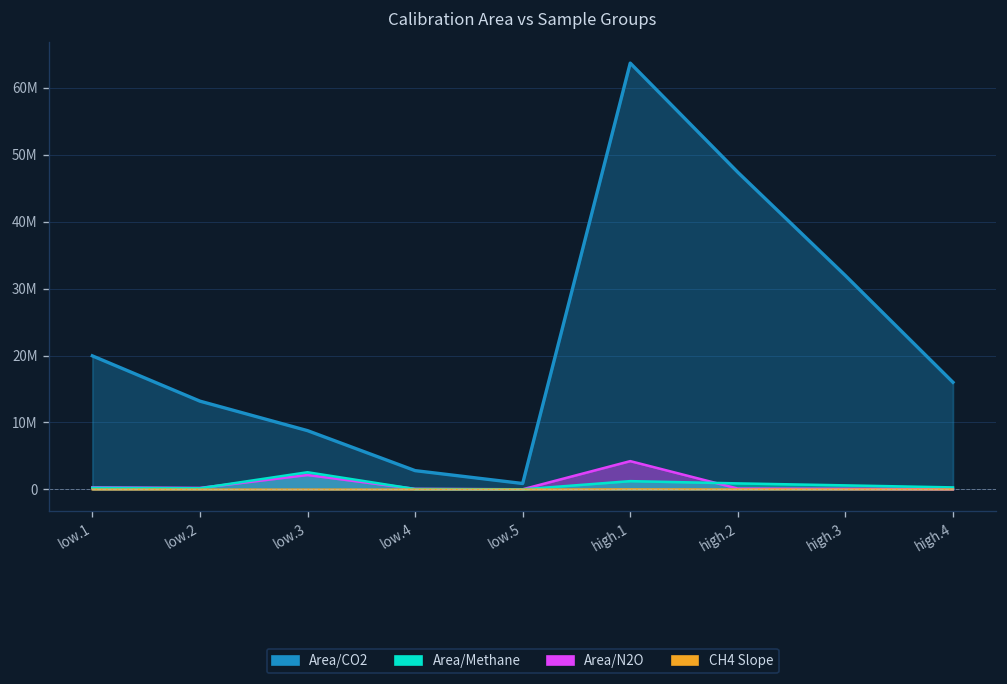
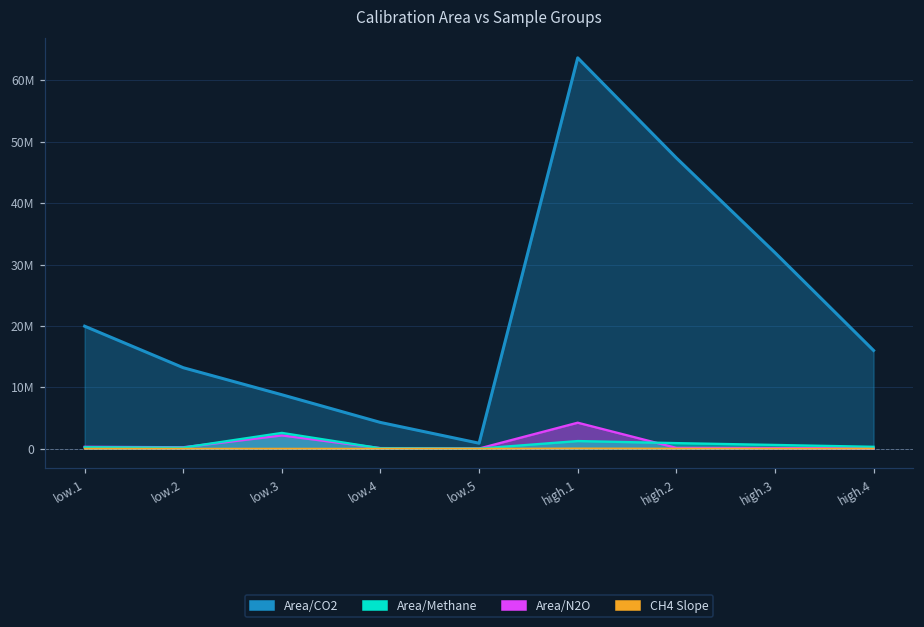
  {
    "Area/CO2": {
      "low.1": 20000000,
      "low.2": 13000000,
      "low.3": 9000000,
-     "low.4": 3000000,
+     "low.4": 4000000,
      "low.5": 1000000,
      "high.1": 64000000,
      "high.2": 47000000,
      "high.3": 32000000,
      "high.4": 16000000
    },
    "Area/N2O": {
      "high.1": 4000000
    },
    "Area/Methane": {
      "high.1": 1000000,
      "high.2": 1000000,
      "high.3": 1000000
    },
    "CH4 Slope": {
      "low.3": 0,
      "high.1": 0
    }
  }
